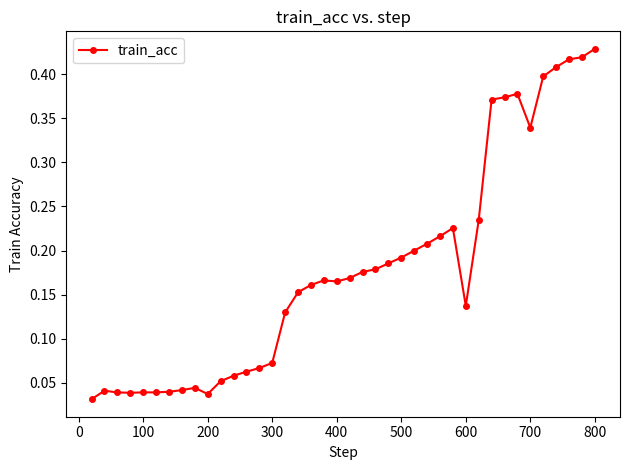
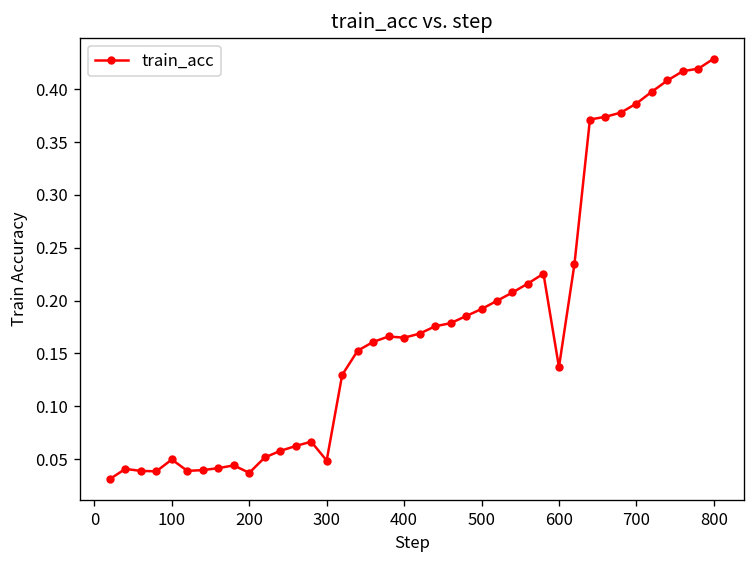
  {
-   "100": 0.04,
+   "100": 0.05,
    "200": 0.04,
-   "300": 0.07,
+   "300": 0.05,
    "400": 0.16,
    "500": 0.19,
    "600": 0.14,
-   "700": 0.34,
+   "700": 0.39,
    "800": 0.43
  }
